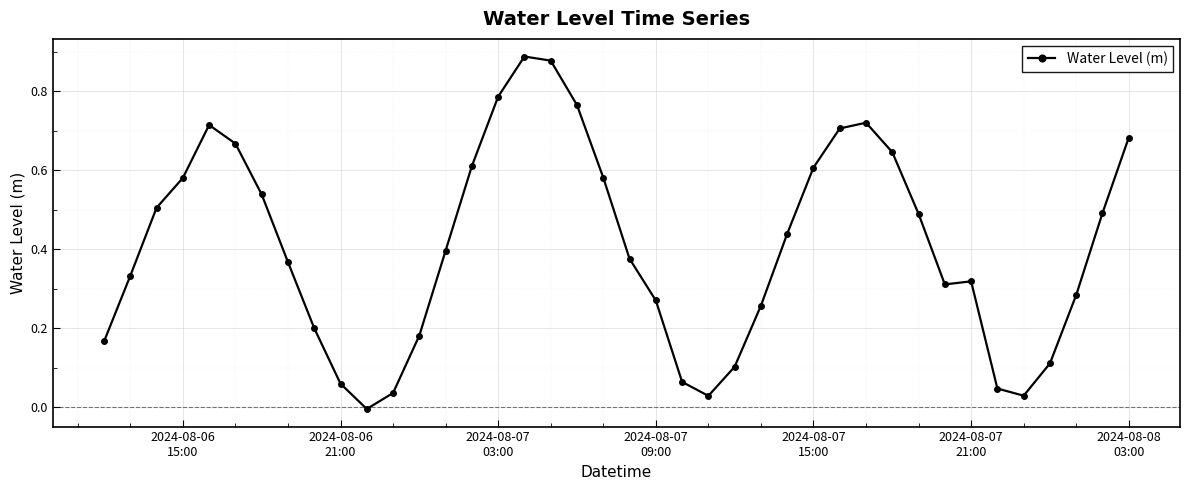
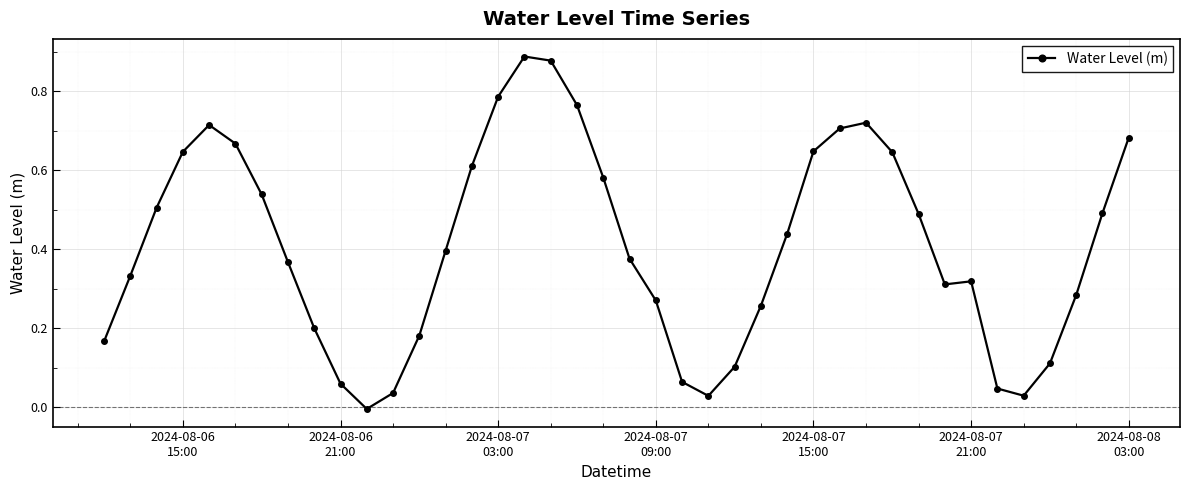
  {
-   "2024-08-06 15:00": 0.58,
+   "2024-08-06 15:00": 0.65,
    "2024-08-06 21:00": 0.06,
    "2024-08-07 03:00": 0.79,
    "2024-08-07 09:00": 0.27,
-   "2024-08-07 15:00": 0.61,
+   "2024-08-07 15:00": 0.65,
    "2024-08-07 21:00": 0.32,
    "2024-08-08 03:00": 0.68
  }
